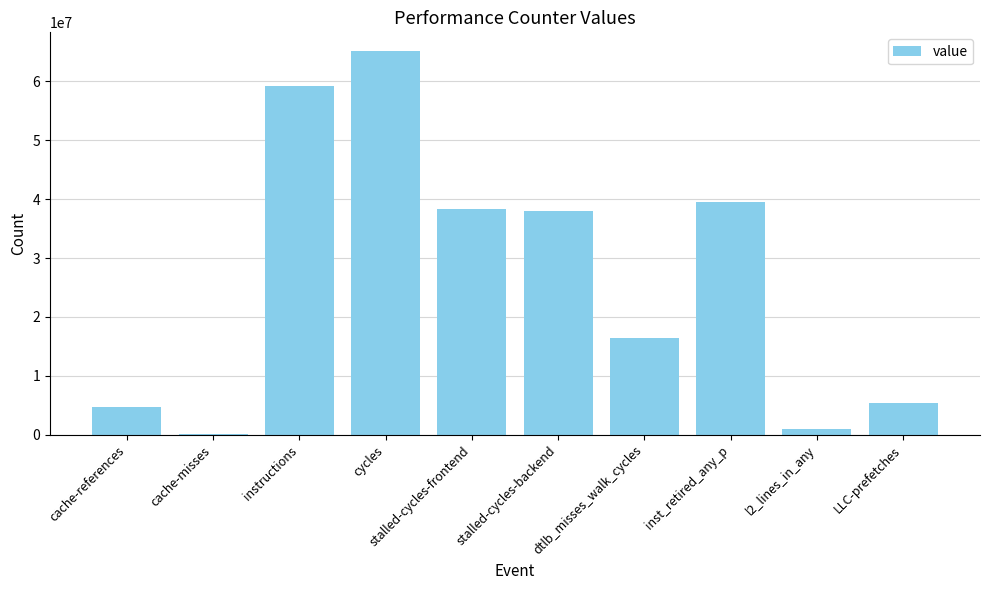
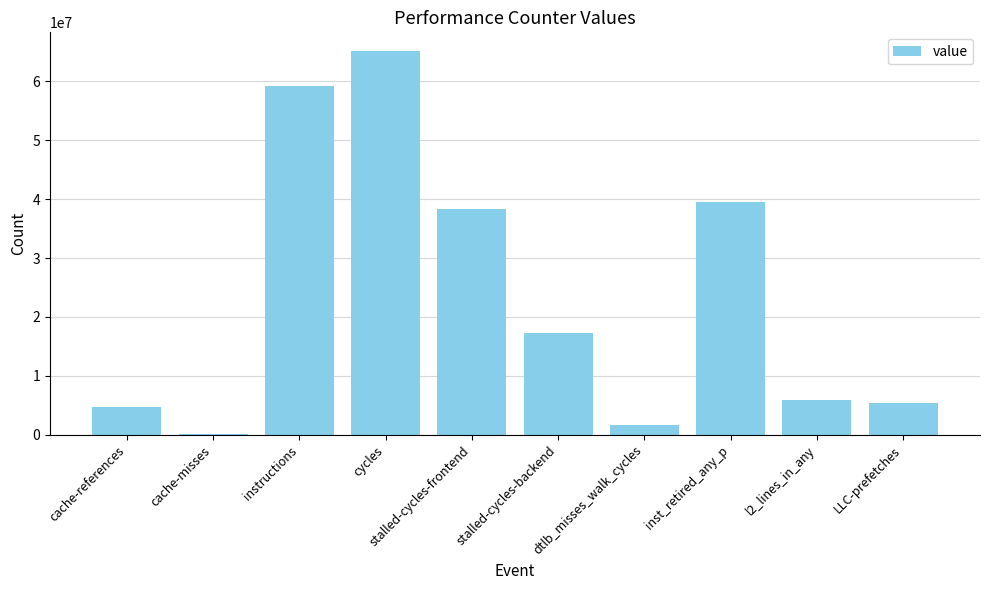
  {
    "cache-references": 5000000,
    "instructions": 59000000,
    "cycles": 65000000,
    "stalled-cycles-frontend": 38000000,
-   "stalled-cycles-backend": 38000000,
-   "dtlb_misses_walk_cycles": 16000000,
+   "stalled-cycles-backend": 17000000,
+   "dtlb_misses_walk_cycles": 2000000,
    "inst_retired_any_p": 40000000,
-   "l2_lines_in_any": 1000000,
+   "l2_lines_in_any": 6000000,
    "LLC-prefetches": 5000000
  }
